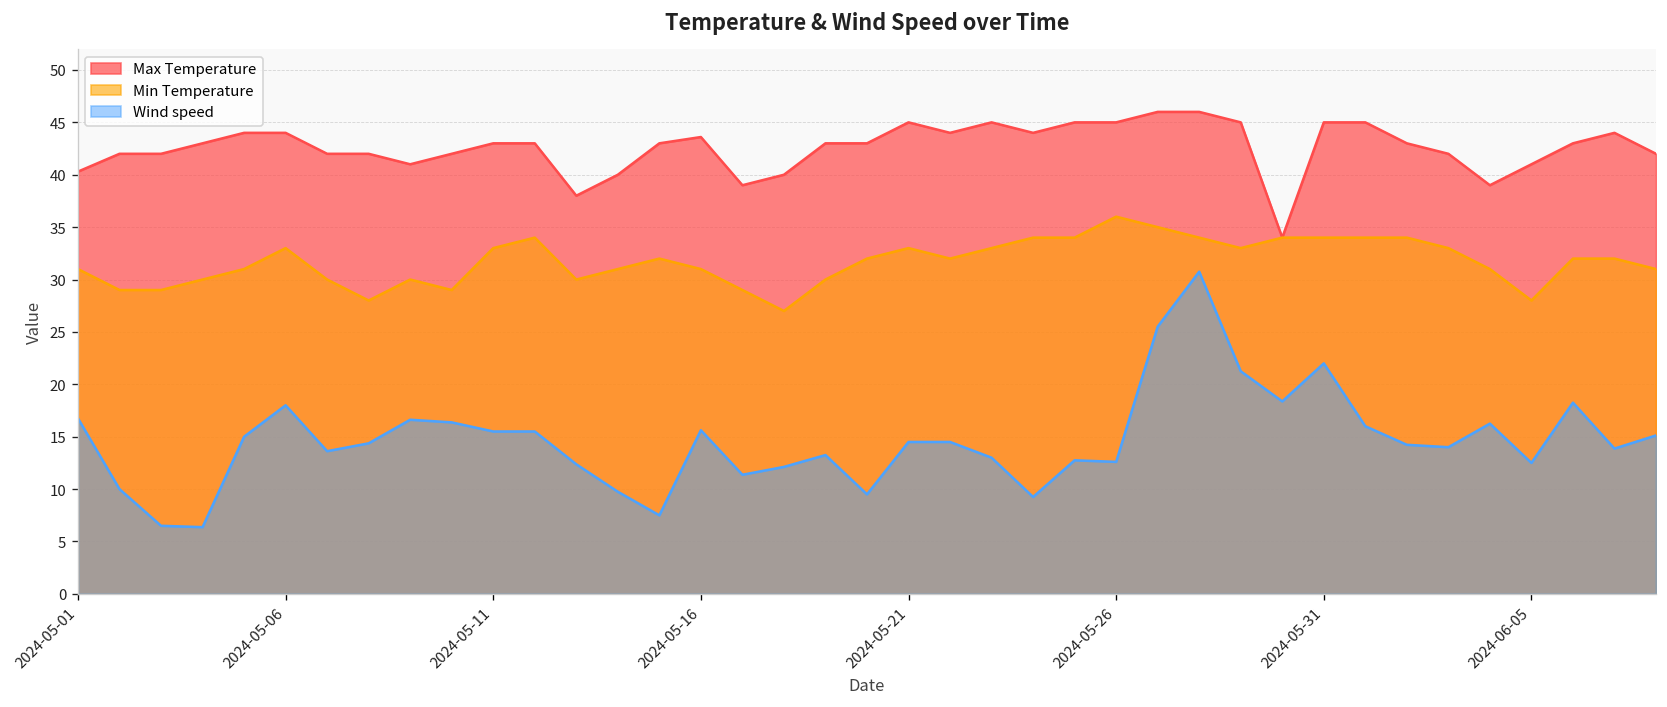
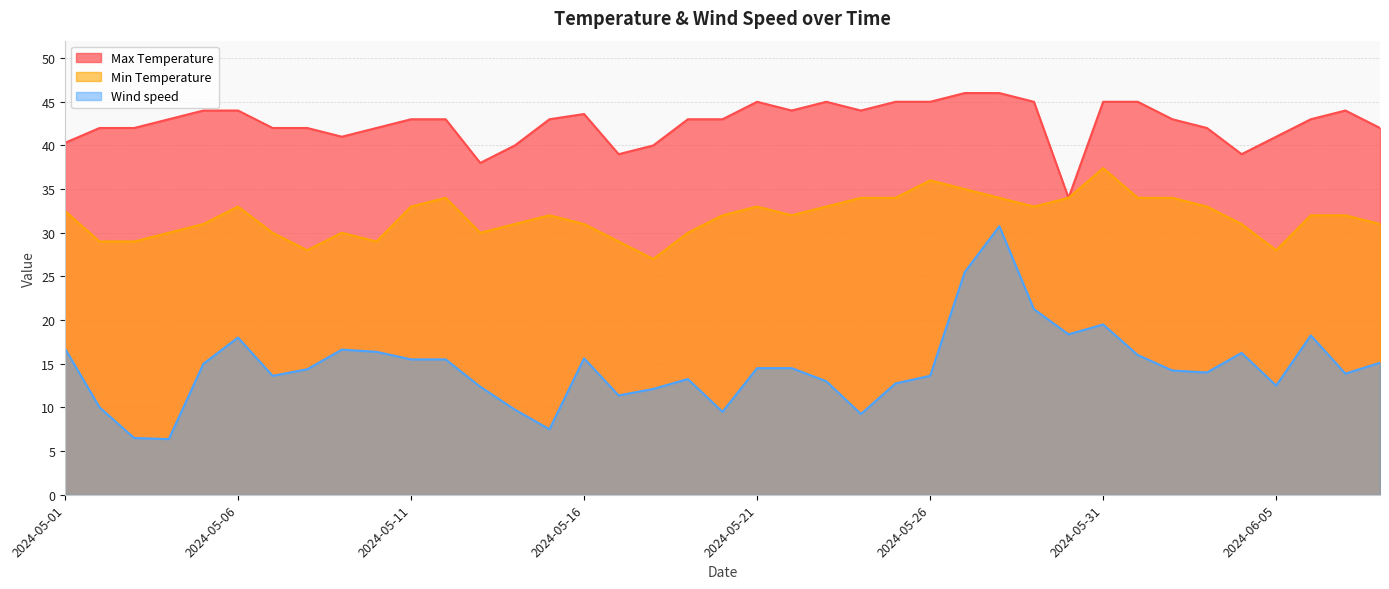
  {
    "Max Temperature": {
      "2024-05-01": 40,
      "2024-05-06": 44,
      "2024-05-11": 43,
      "2024-05-16": 44,
      "2024-05-21": 45,
      "2024-05-26": 45,
      "2024-05-31": 45,
      "2024-06-05": 41
    },
    "Min Temperature": {
-     "2024-05-01": 31,
+     "2024-05-01": 33,
      "2024-05-06": 33,
      "2024-05-11": 33,
      "2024-05-16": 31,
      "2024-05-21": 33,
      "2024-05-26": 36,
-     "2024-05-31": 34,
+     "2024-05-31": 37,
      "2024-06-05": 28
    },
    "Wind speed": {
      "2024-05-01": 17,
      "2024-05-06": 18,
      "2024-05-11": 16,
      "2024-05-16": 16,
      "2024-05-21": 15,
-     "2024-05-26": 13,
-     "2024-05-31": 22,
+     "2024-05-26": 14,
+     "2024-05-31": 20,
      "2024-06-05": 13
    }
  }
